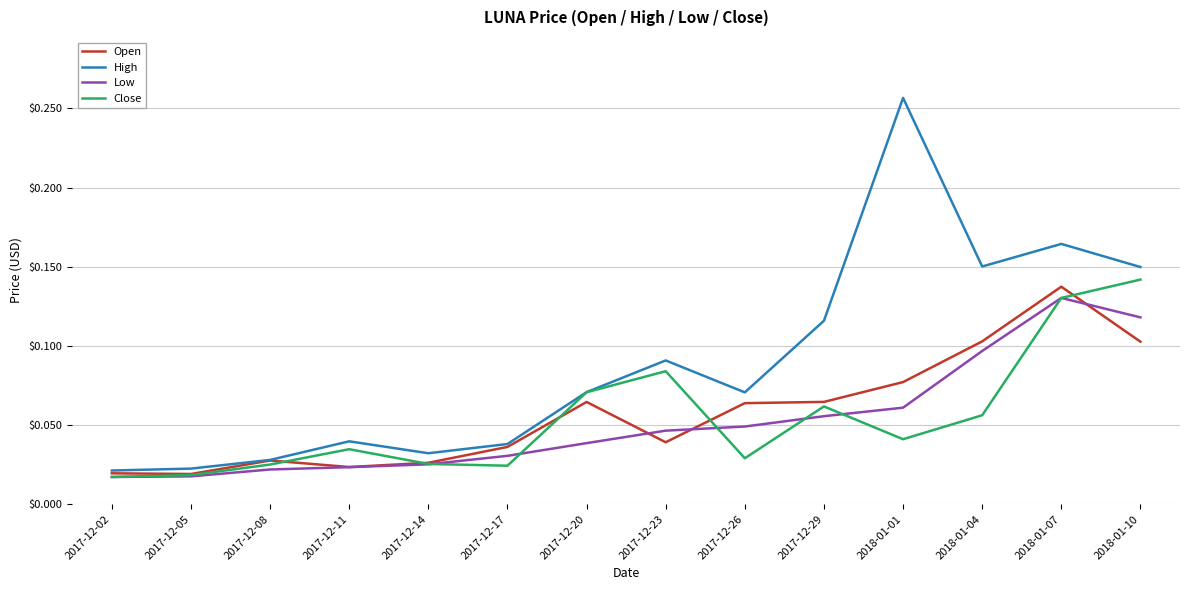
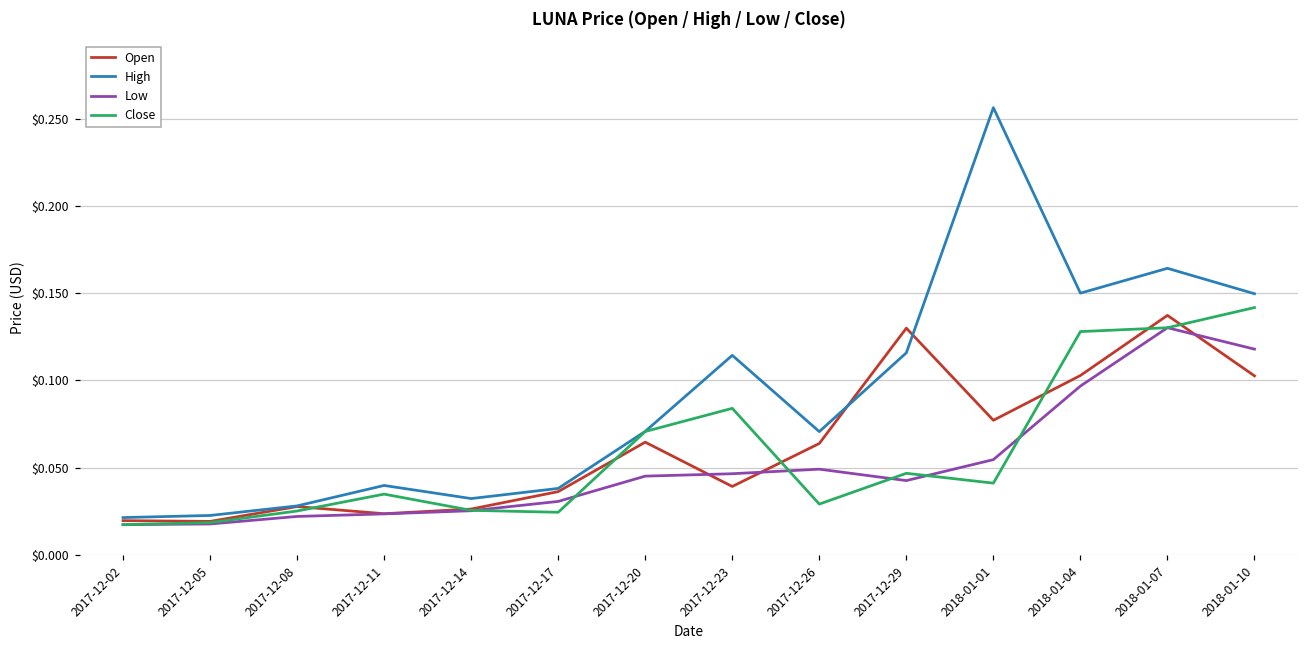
  {
    "Open": {
      "2017-12-02": "$0.019",
      "2017-12-17": "$0.036",
      "2017-12-20": "$0.065",
      "2017-12-23": "$0.039",
      "2017-12-26": "$0.064",
-     "2017-12-29": "$0.065",
+     "2017-12-29": "$0.130",
      "2018-01-01": "$0.077",
      "2018-01-04": "$0.103",
      "2018-01-07": "$0.137",
      "2018-01-10": "$0.103"
    },
    "High": {
      "2017-12-02": "$0.021",
      "2017-12-05": "$0.022",
      "2017-12-11": "$0.040",
      "2017-12-14": "$0.032",
      "2017-12-17": "$0.038",
-     "2017-12-23": "$0.091",
+     "2017-12-23": "$0.114",
      "2017-12-26": "$0.071",
      "2017-12-29": "$0.116",
      "2018-01-01": "$0.257",
      "2018-01-04": "$0.150",
      "2018-01-07": "$0.164",
      "2018-01-10": "$0.150"
    },
    "Low": {
      "2017-12-08": "$0.022",
      "2017-12-17": "$0.031",
-     "2017-12-20": "$0.039",
+     "2017-12-20": "$0.045",
      "2017-12-23": "$0.046",
      "2017-12-26": "$0.049",
-     "2017-12-29": "$0.056",
-     "2018-01-01": "$0.061",
+     "2017-12-29": "$0.042",
+     "2018-01-01": "$0.055",
      "2018-01-04": "$0.097",
      "2018-01-10": "$0.118"
    },
    "Close": {
      "2017-12-08": "$0.025",
      "2017-12-11": "$0.035",
      "2017-12-17": "$0.024",
      "2017-12-23": "$0.084",
      "2017-12-26": "$0.029",
-     "2017-12-29": "$0.062",
+     "2017-12-29": "$0.047",
      "2018-01-01": "$0.041",
-     "2018-01-04": "$0.056",
+     "2018-01-04": "$0.128",
      "2018-01-10": "$0.142"
    }
  }
